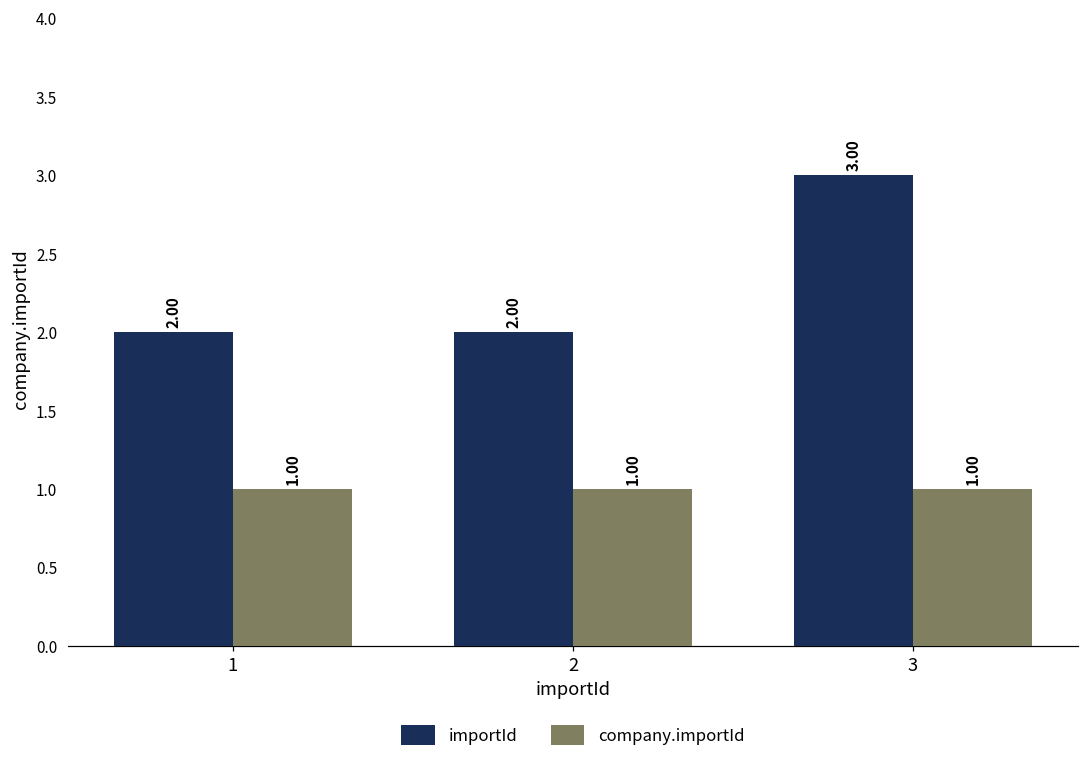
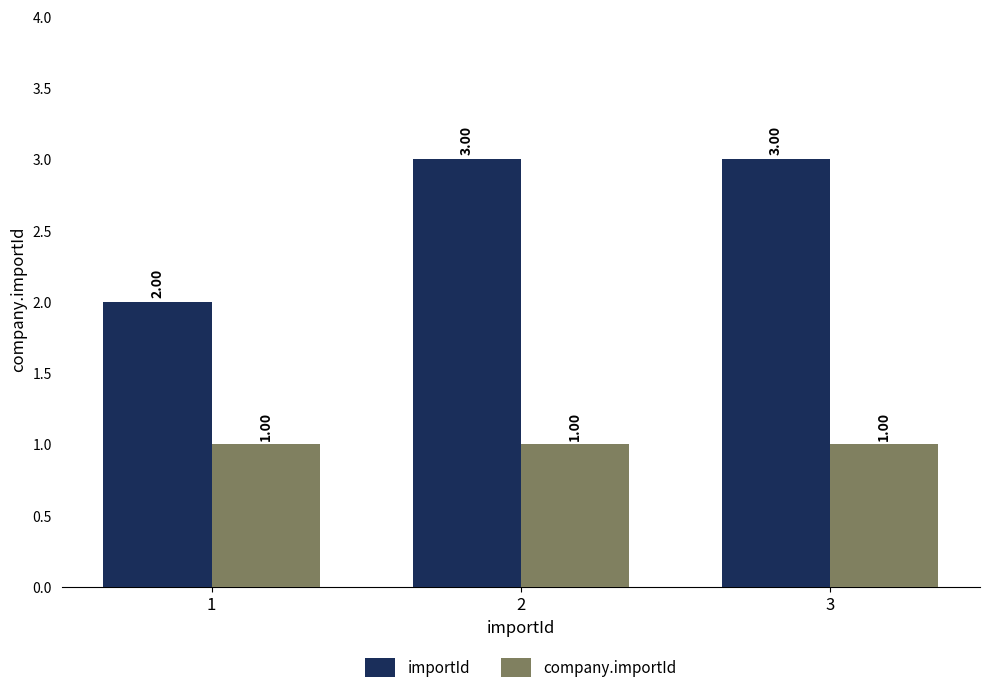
  {
    "importId": {
      "1": 2.00,
-     "2": 2.00,
+     "2": 3.00,
      "3": 3.00
    },
    "company.importId": {
      "1": 1.00,
      "2": 1.00,
      "3": 1.00
    }
  }
